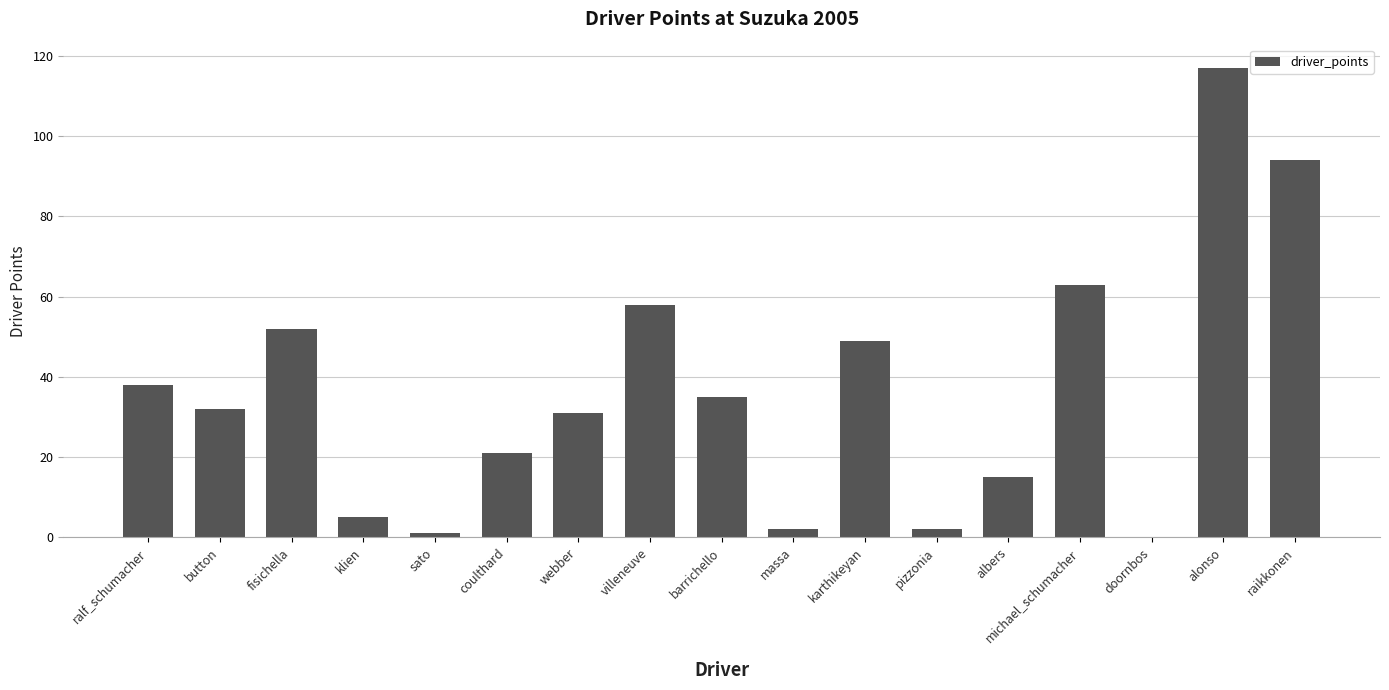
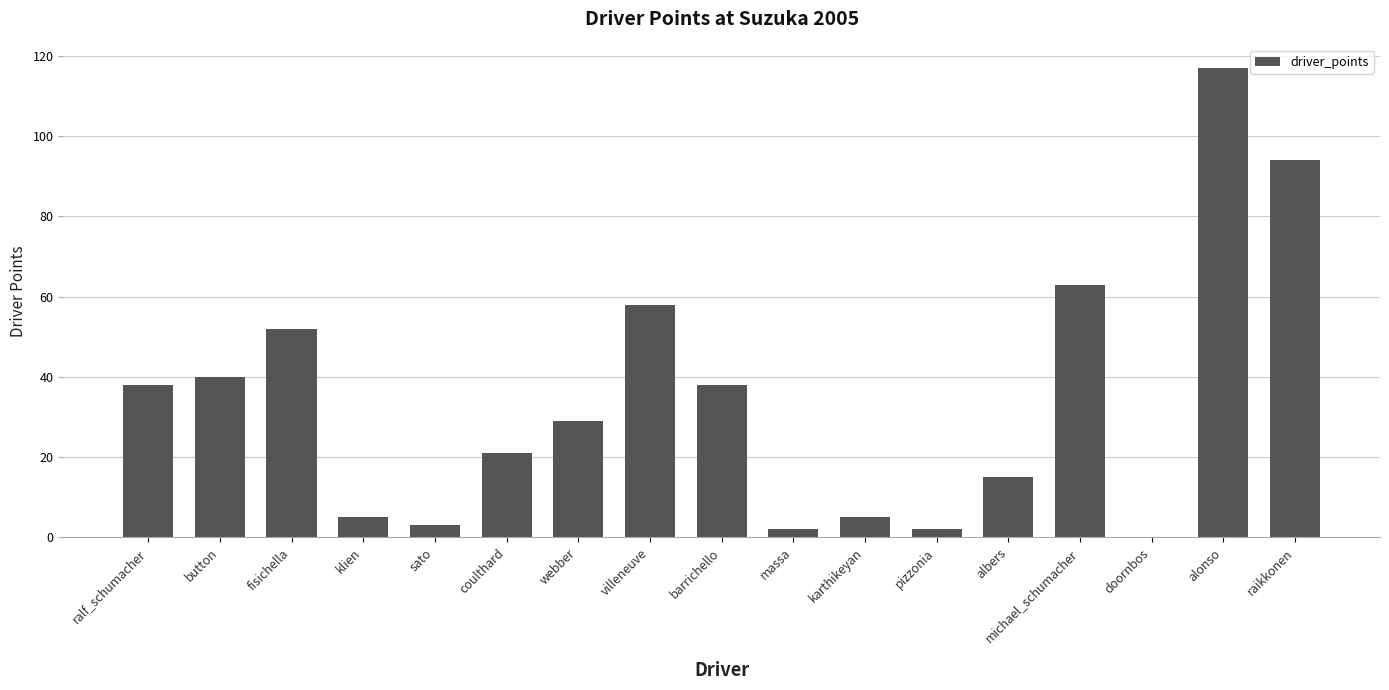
  {
    "ralf_schumacher": 38,
-   "button": 32,
+   "button": 40,
    "fisichella": 52,
    "klien": 5,
-   "sato": 1,
+   "sato": 3,
    "coulthard": 21,
-   "webber": 31,
+   "webber": 29,
    "villeneuve": 58,
-   "barrichello": 35,
+   "barrichello": 38,
    "massa": 2,
-   "karthikeyan": 49,
+   "karthikeyan": 5,
    "pizzonia": 2,
    "albers": 15,
    "michael_schumacher": 63,
    "doornbos": 0,
    "alonso": 117,
    "raikkonen": 94
  }
